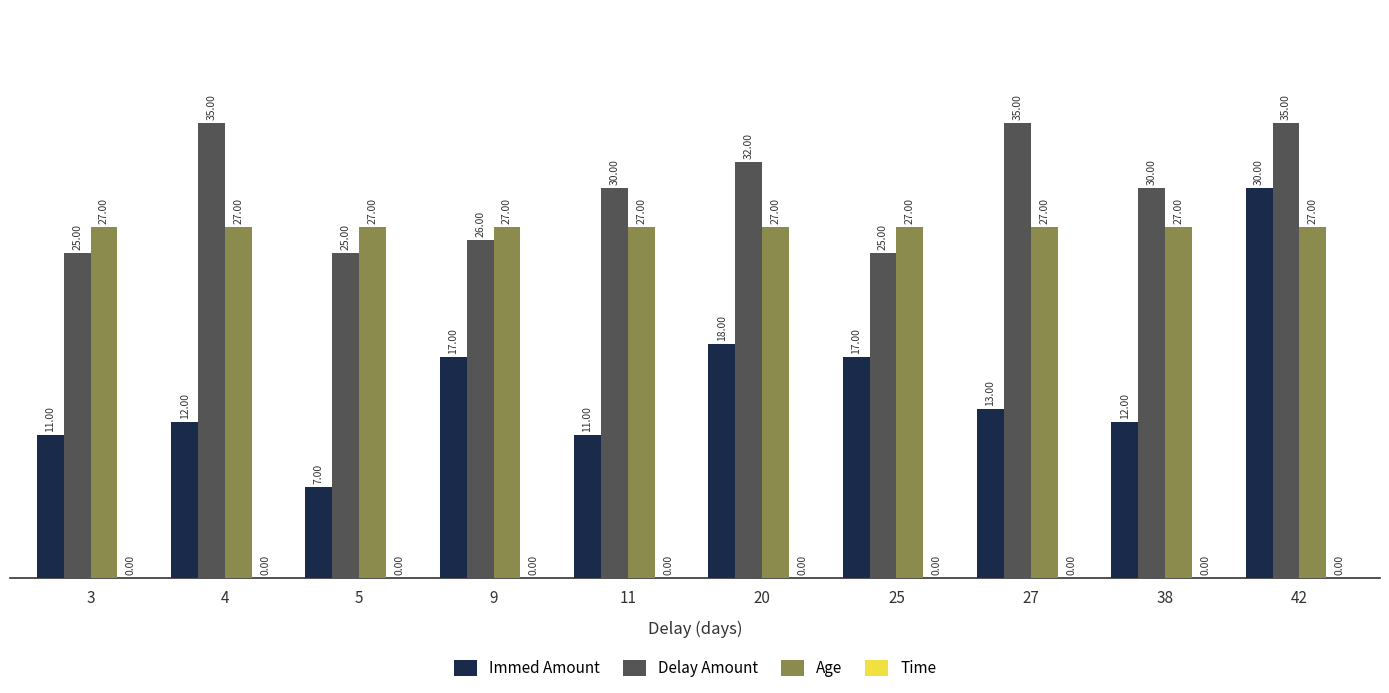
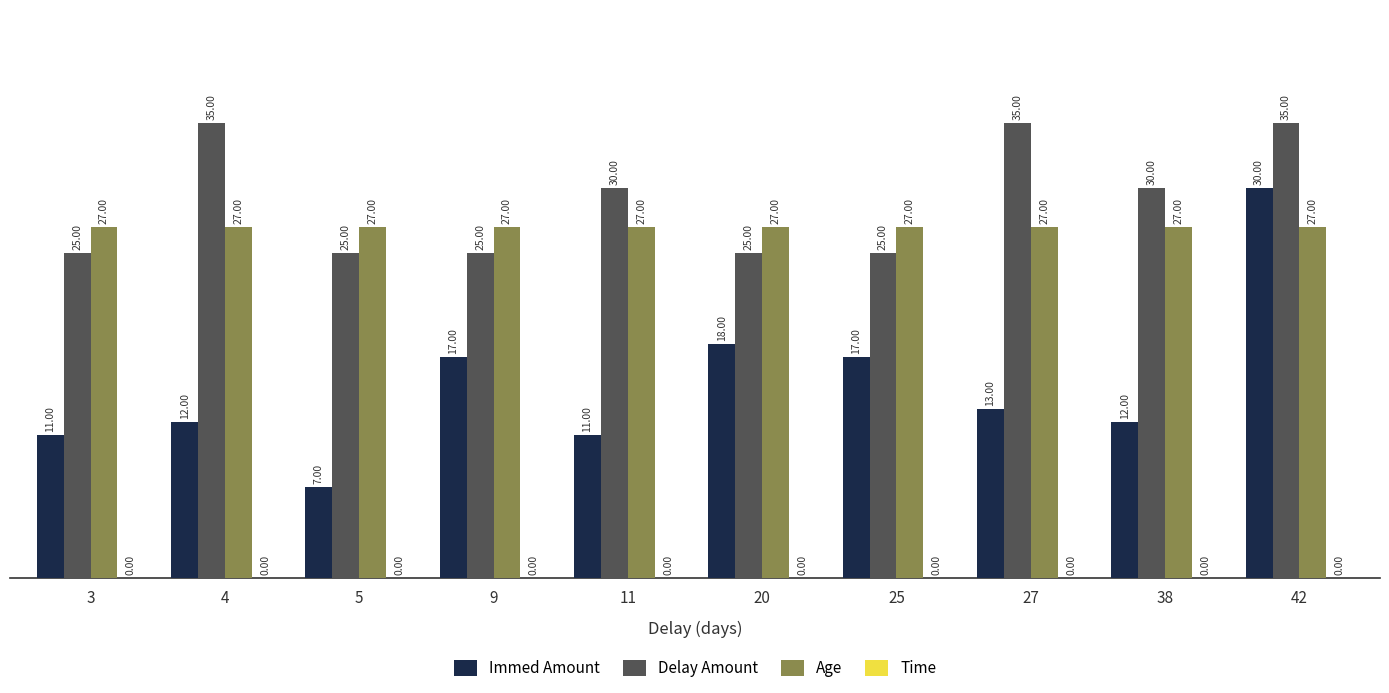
  {
    "Immed Amount": {
      "3": 11.00,
      "4": 12.00,
      "5": 7.00,
      "9": 17.00,
      "11": 11.00,
      "20": 18.00,
      "25": 17.00,
      "27": 13.00,
      "38": 12.00,
      "42": 30.00
    },
    "Delay Amount": {
      "3": 25.00,
      "4": 35.00,
      "5": 25.00,
-     "9": 26.00,
+     "9": 25.00,
      "11": 30.00,
-     "20": 32.00,
+     "20": 25.00,
      "25": 25.00,
      "27": 35.00,
      "38": 30.00,
      "42": 35.00
    },
    "Age": {
      "3": 27.00,
      "4": 27.00,
      "5": 27.00,
      "9": 27.00,
      "11": 27.00,
      "20": 27.00,
      "25": 27.00,
      "27": 27.00,
      "38": 27.00,
      "42": 27.00
    },
    "Time": {
      "3": 0.00,
      "4": 0.00,
      "5": 0.00,
      "9": 0.00,
      "11": 0.00,
      "20": 0.00,
      "25": 0.00,
      "27": 0.00,
      "38": 0.00,
      "42": 0.00
    }
  }
